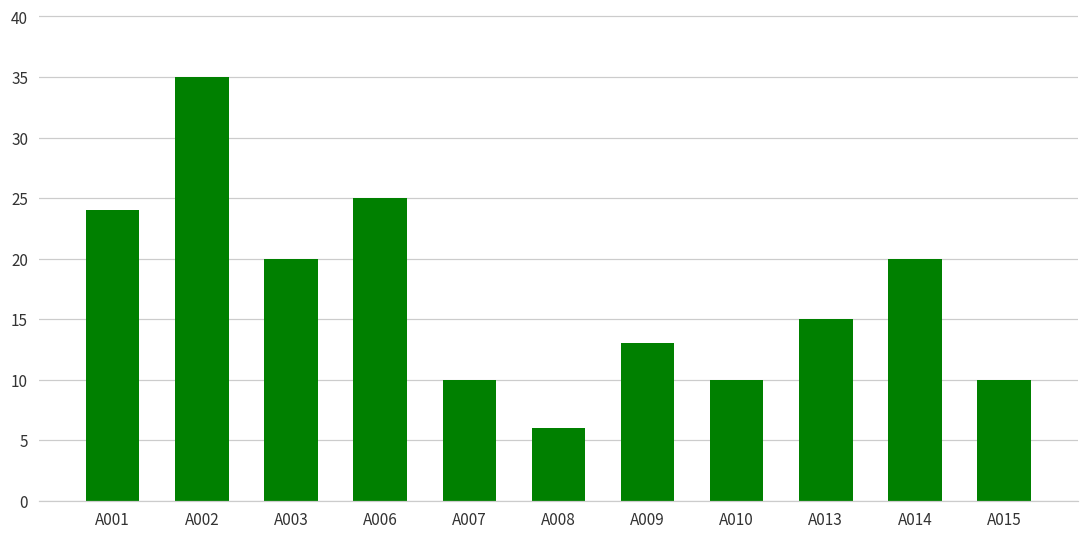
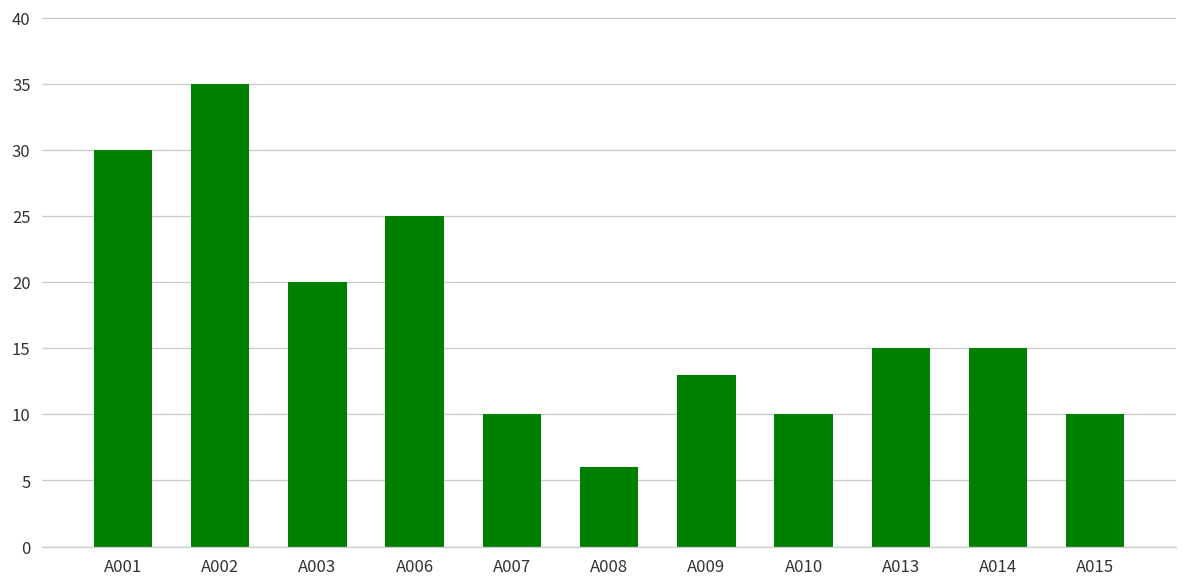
  {
-   "A001": 24,
+   "A001": 30,
    "A002": 35,
    "A003": 20,
    "A006": 25,
    "A007": 10,
    "A008": 6,
    "A009": 13,
    "A010": 10,
    "A013": 15,
-   "A014": 20,
+   "A014": 15,
    "A015": 10
  }
